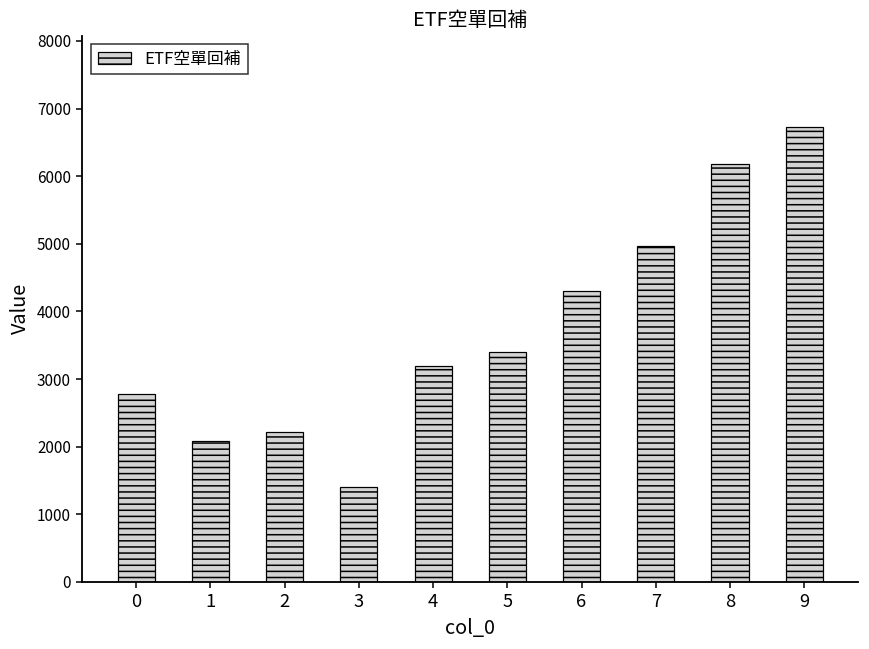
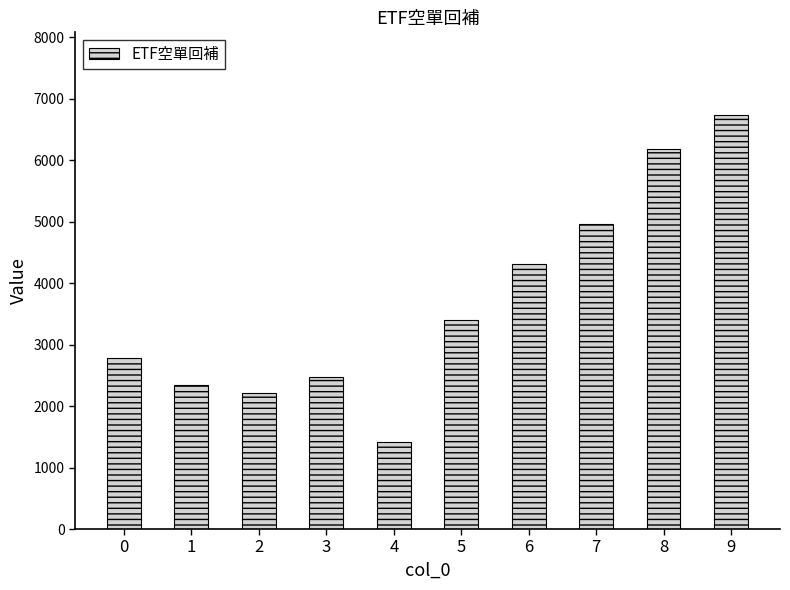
  {
    "0": 2800,
-   "1": 2100,
+   "1": 2300,
    "2": 2200,
-   "3": 1400,
-   "4": 3200,
+   "3": 2500,
+   "4": 1400,
    "5": 3400,
    "6": 4300,
    "7": 5000,
    "8": 6200,
    "9": 6700
  }
